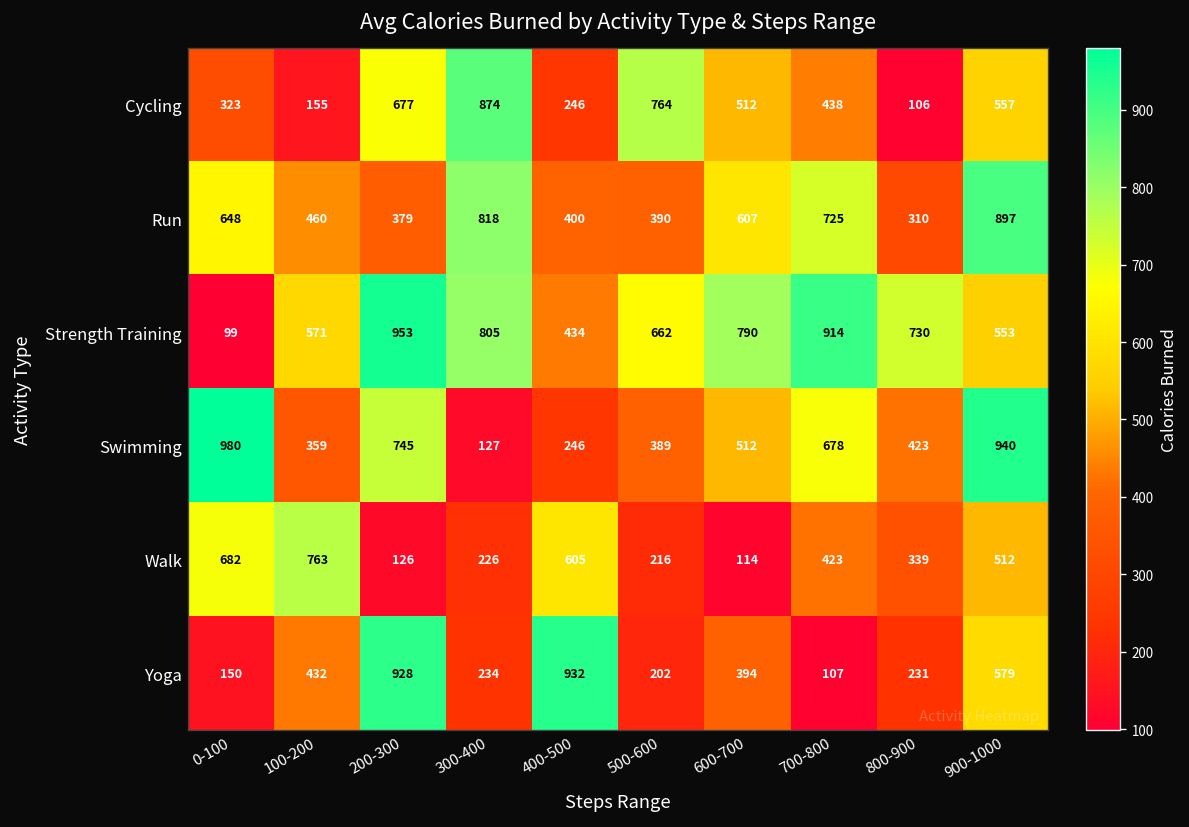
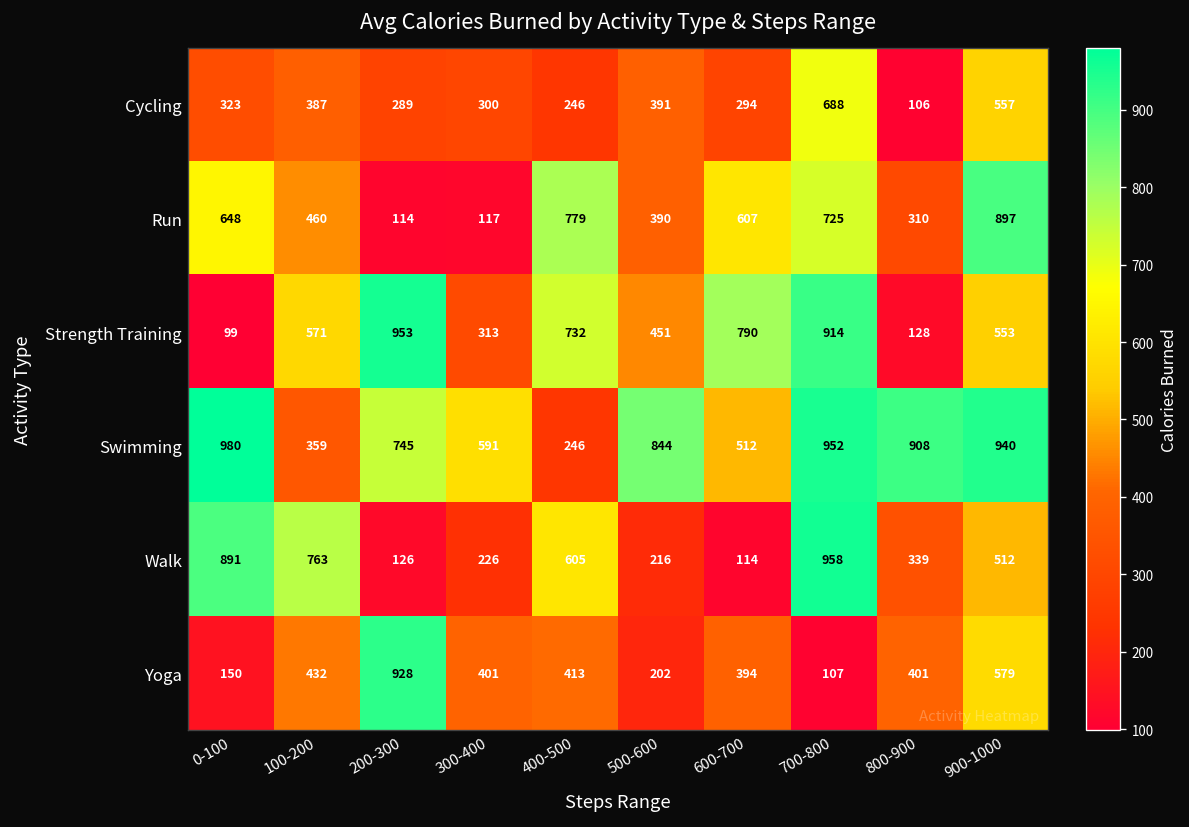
  {
    "Cycling": {
      "0-100": 323,
-     "100-200": 155,
-     "200-300": 677,
-     "300-400": 874,
+     "100-200": 387,
+     "200-300": 289,
+     "300-400": 300,
      "400-500": 246,
-     "500-600": 764,
-     "600-700": 512,
-     "700-800": 438,
+     "500-600": 391,
+     "600-700": 294,
+     "700-800": 688,
      "800-900": 106,
      "900-1000": 557
    },
    "Run": {
      "0-100": 648,
      "100-200": 460,
-     "200-300": 379,
-     "300-400": 818,
-     "400-500": 400,
+     "200-300": 114,
+     "300-400": 117,
+     "400-500": 779,
      "500-600": 390,
      "600-700": 607,
      "700-800": 725,
      "800-900": 310,
      "900-1000": 897
    },
    "Strength Training": {
      "0-100": 99,
      "100-200": 571,
      "200-300": 953,
-     "300-400": 805,
-     "400-500": 434,
-     "500-600": 662,
+     "300-400": 313,
+     "400-500": 732,
+     "500-600": 451,
      "600-700": 790,
      "700-800": 914,
-     "800-900": 730,
+     "800-900": 128,
      "900-1000": 553
    },
    "Swimming": {
      "0-100": 980,
      "100-200": 359,
      "200-300": 745,
-     "300-400": 127,
+     "300-400": 591,
      "400-500": 246,
-     "500-600": 389,
+     "500-600": 844,
      "600-700": 512,
-     "700-800": 678,
-     "800-900": 423,
+     "700-800": 952,
+     "800-900": 908,
      "900-1000": 940
    },
    "Walk": {
-     "0-100": 682,
+     "0-100": 891,
      "100-200": 763,
      "200-300": 126,
      "300-400": 226,
      "400-500": 605,
      "500-600": 216,
      "600-700": 114,
-     "700-800": 423,
+     "700-800": 958,
      "800-900": 339,
      "900-1000": 512
    },
    "Yoga": {
      "0-100": 150,
      "100-200": 432,
      "200-300": 928,
-     "300-400": 234,
-     "400-500": 932,
+     "300-400": 401,
+     "400-500": 413,
      "500-600": 202,
      "600-700": 394,
      "700-800": 107,
-     "800-900": 231
+     "800-900": 401
    }
  }
